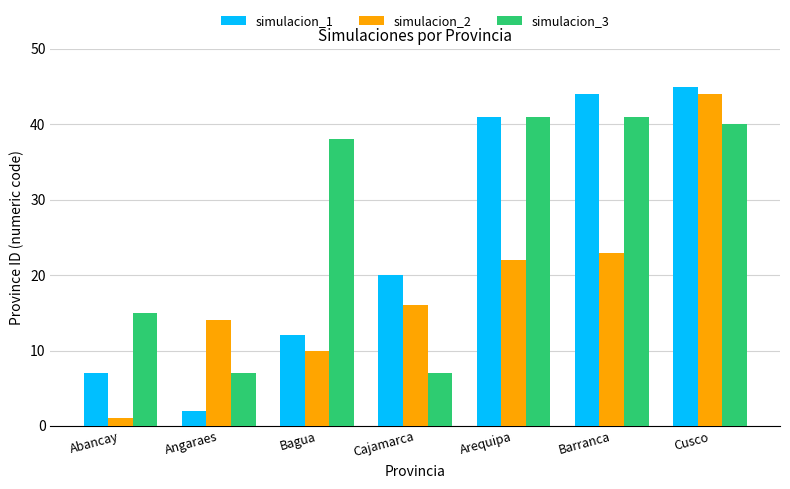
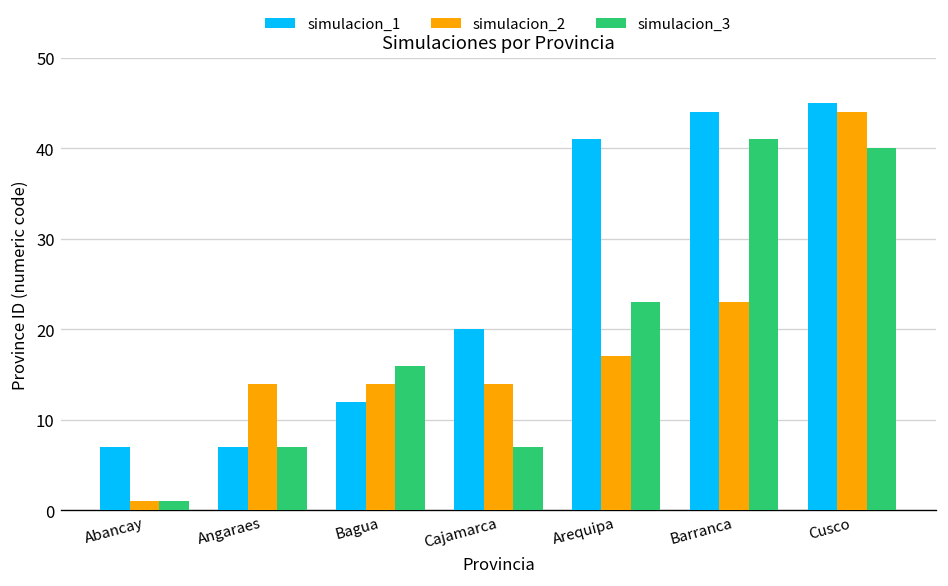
  {
    "simulacion_1": {
      "Abancay": 7,
-     "Angaraes": 2,
+     "Angaraes": 7,
      "Bagua": 12,
      "Cajamarca": 20,
      "Arequipa": 41,
      "Barranca": 44,
      "Cusco": 45
    },
    "simulacion_2": {
      "Abancay": 1,
      "Angaraes": 14,
-     "Bagua": 10,
-     "Cajamarca": 16,
-     "Arequipa": 22,
+     "Bagua": 14,
+     "Cajamarca": 14,
+     "Arequipa": 17,
      "Barranca": 23,
      "Cusco": 44
    },
    "simulacion_3": {
-     "Abancay": 15,
+     "Abancay": 1,
      "Angaraes": 7,
-     "Bagua": 38,
+     "Bagua": 16,
      "Cajamarca": 7,
-     "Arequipa": 41,
+     "Arequipa": 23,
      "Barranca": 41,
      "Cusco": 40
    }
  }
